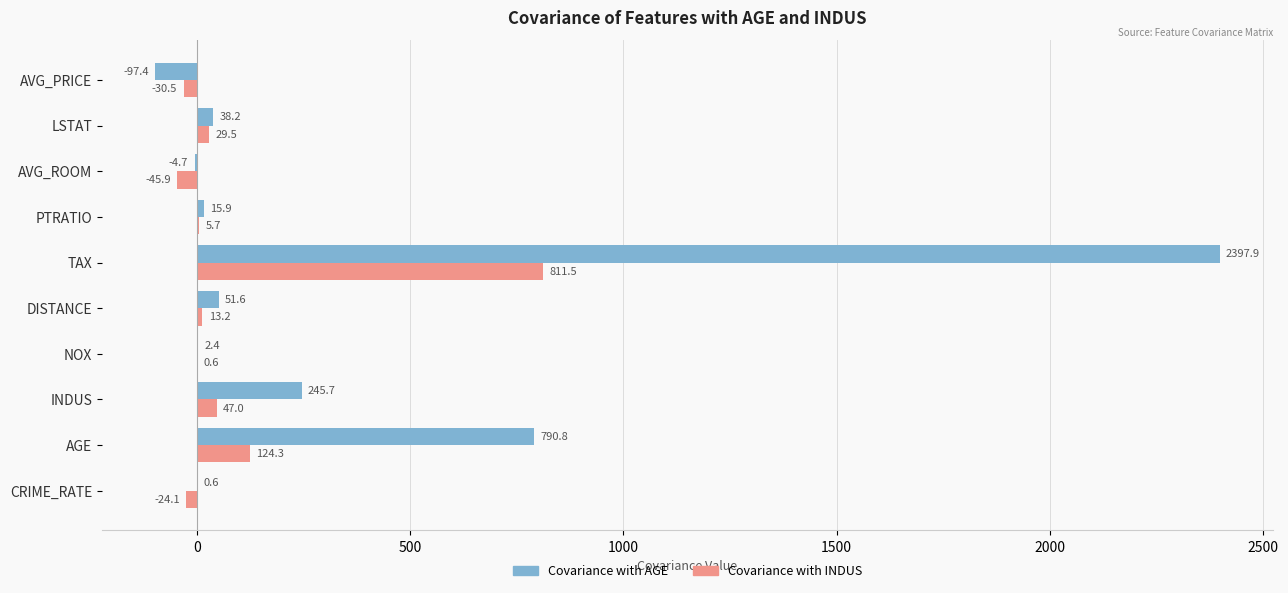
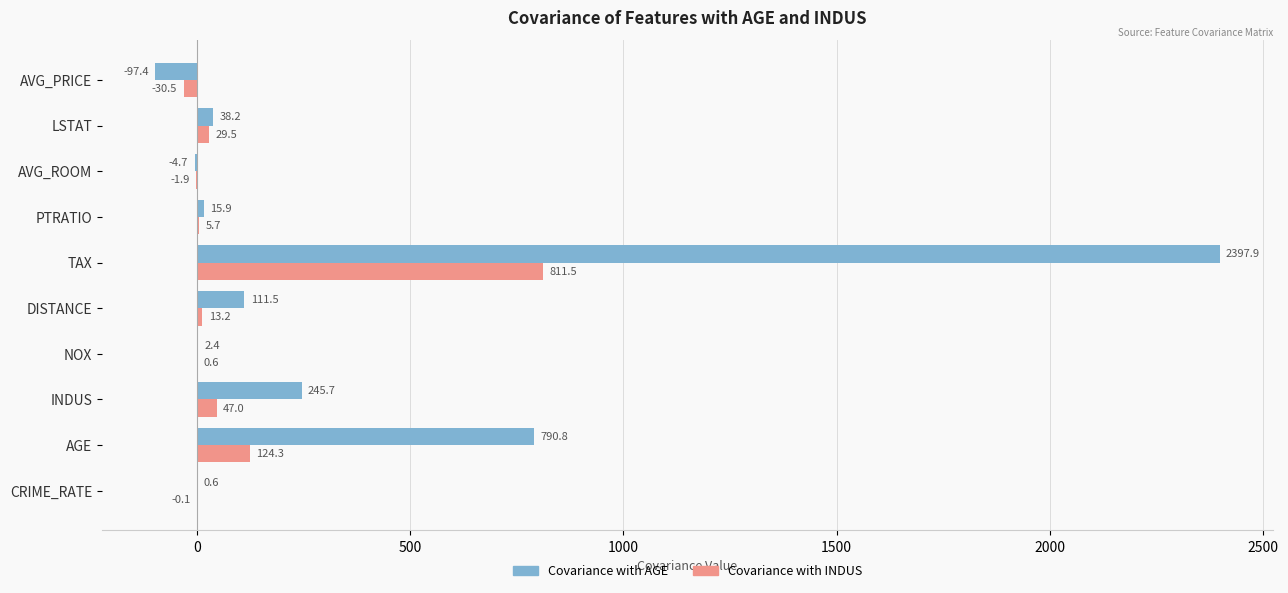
  {
    "Covariance with AGE": {
      "AVG_PRICE": -97.4,
      "LSTAT": 38.2,
      "AVG_ROOM": -4.7,
      "PTRATIO": 15.9,
      "TAX": 2397.9,
-     "DISTANCE": 51.6,
+     "DISTANCE": 111.5,
      "NOX": 2.4,
      "INDUS": 245.7,
      "AGE": 790.8,
      "CRIME_RATE": 0.6
    },
    "Covariance with INDUS": {
      "AVG_PRICE": -30.5,
      "LSTAT": 29.5,
-     "AVG_ROOM": -45.9,
+     "AVG_ROOM": -1.9,
      "PTRATIO": 5.7,
      "TAX": 811.5,
      "DISTANCE": 13.2,
      "NOX": 0.6,
      "INDUS": 47.0,
      "AGE": 124.3,
-     "CRIME_RATE": -24.1
+     "CRIME_RATE": -0.1
    }
  }
